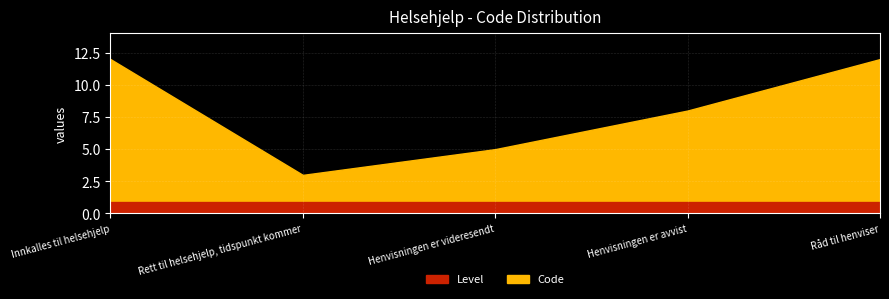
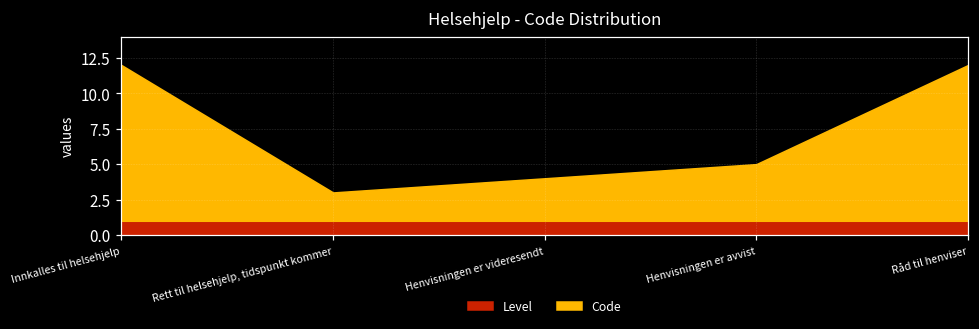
  {
    "Code": {
      "Innkalles til helsehjelp": 11,
      "Rett til helsehjelp, tidspunkt kommer": 2,
-     "Henvisningen er videresendt": 4,
-     "Henvisningen er avvist": 7,
+     "Henvisningen er videresendt": 3,
+     "Henvisningen er avvist": 4,
      "Råd til henviser": 11
    }
  }
